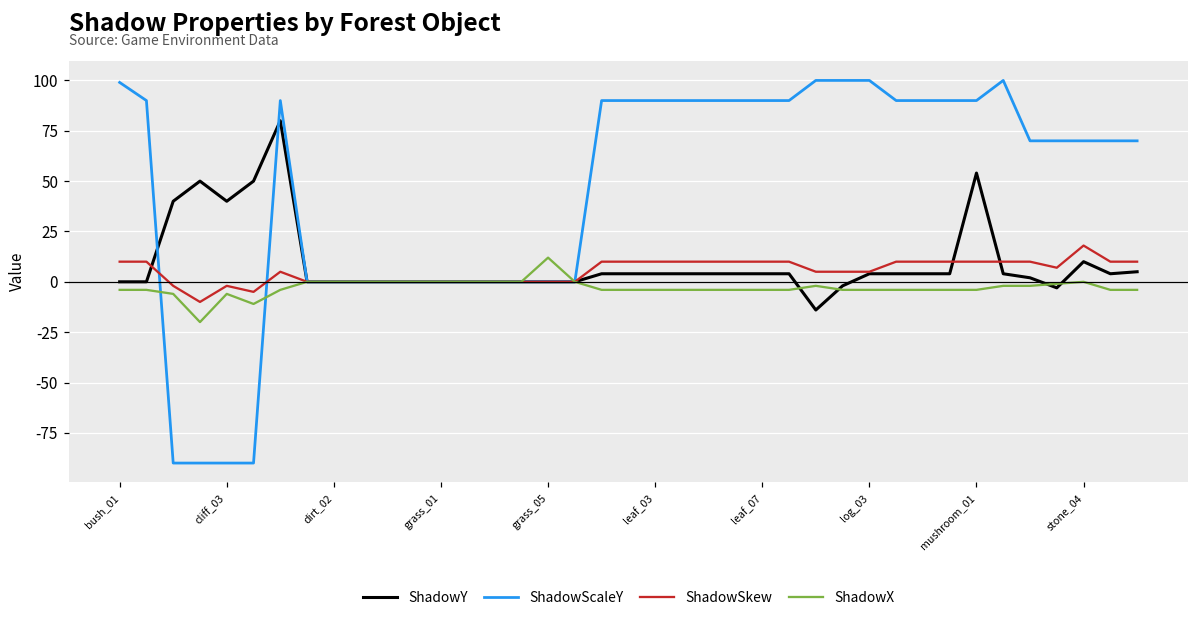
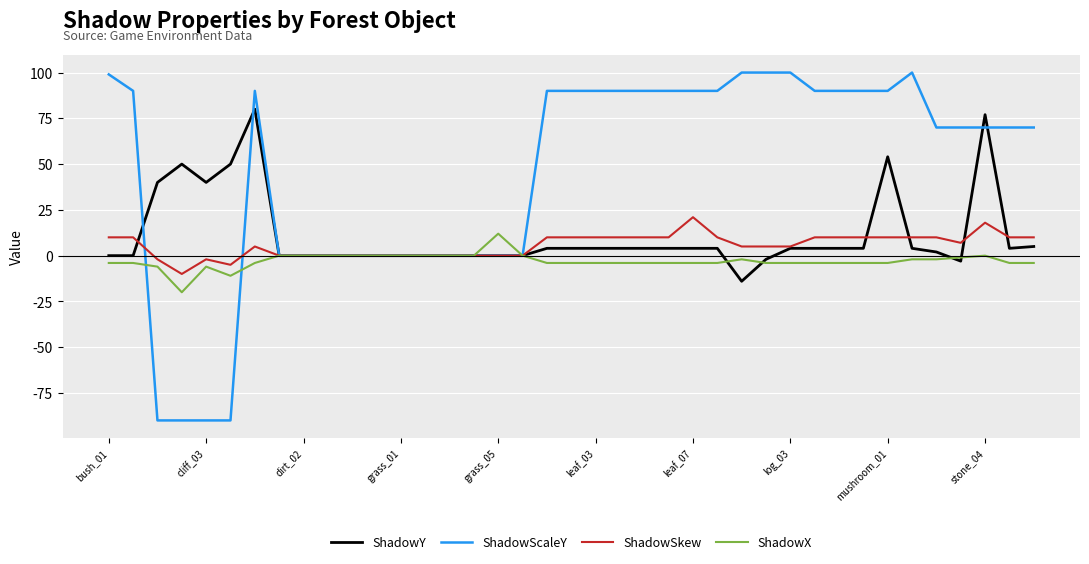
  {
    "ShadowY": {
      "bush_01": 0,
      "cliff_03": 40,
      "leaf_03": 4,
      "leaf_07": 4,
      "mushroom_01": 54,
-     "stone_04": 10
+     "stone_04": 77
    },
    "ShadowScaleY": {
      "bush_01": 99,
      "cliff_03": -90,
      "leaf_03": 90,
      "leaf_07": 90,
      "log_03": 100,
      "mushroom_01": 90,
      "stone_04": 70
    },
    "ShadowSkew": {
      "bush_01": 10,
      "cliff_03": -2,
      "leaf_03": 10,
-     "leaf_07": 10,
+     "leaf_07": 21,
      "mushroom_01": 10,
      "stone_04": 18
    },
    "ShadowX": {
      "bush_01": -4,
      "cliff_03": -6,
      "grass_05": 12,
      "leaf_03": -4,
      "leaf_07": -4,
      "log_03": -4,
      "mushroom_01": -4,
      "stone_04": 0
    }
  }
